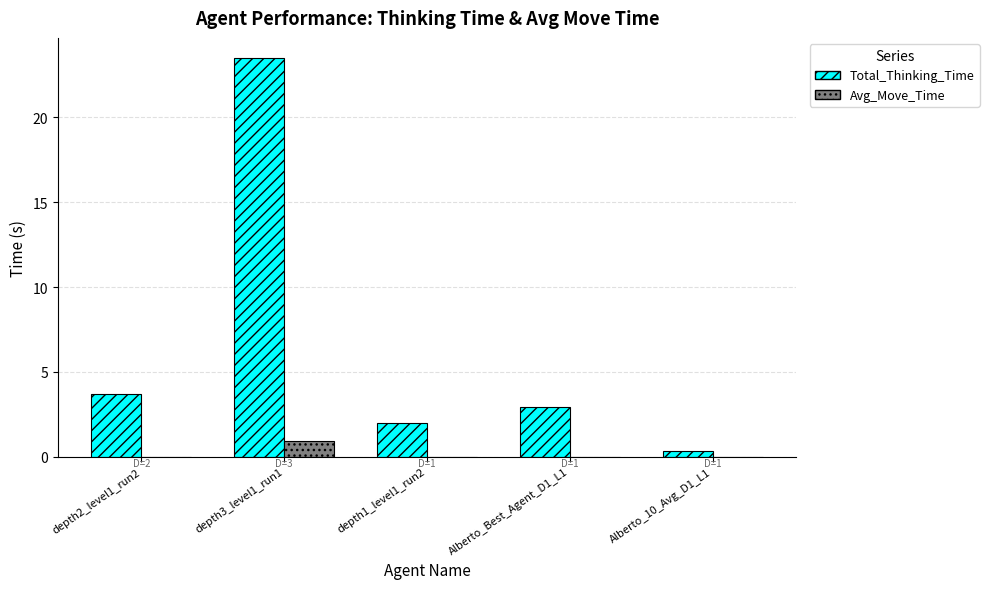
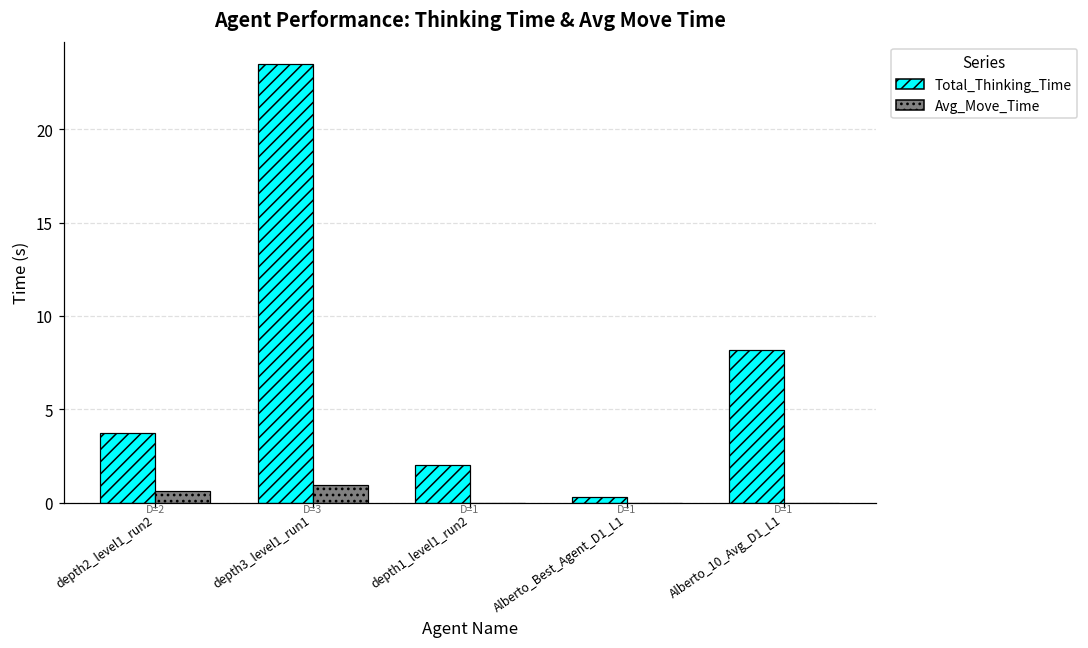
  {
    "Total_Thinking_Time": {
      "depth2_level1_run2": 3.7,
      "depth3_level1_run1": 23.5,
      "depth1_level1_run2": 2.0,
-     "Alberto_Best_Agent_D1_L1": 2.9,
-     "Alberto_10_Avg_D1_L1": 0.3
+     "Alberto_Best_Agent_D1_L1": 0.3,
+     "Alberto_10_Avg_D1_L1": 8.2
    },
    "Avg_Move_Time": {
-     "depth2_level1_run2": 0.0
+     "depth2_level1_run2": 0.6
    }
  }
